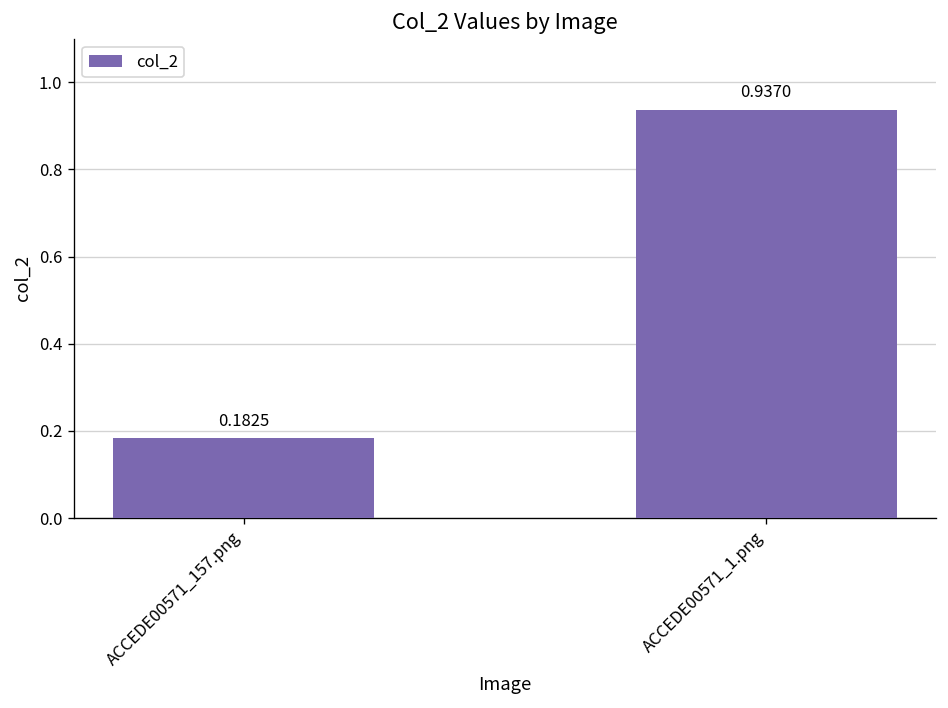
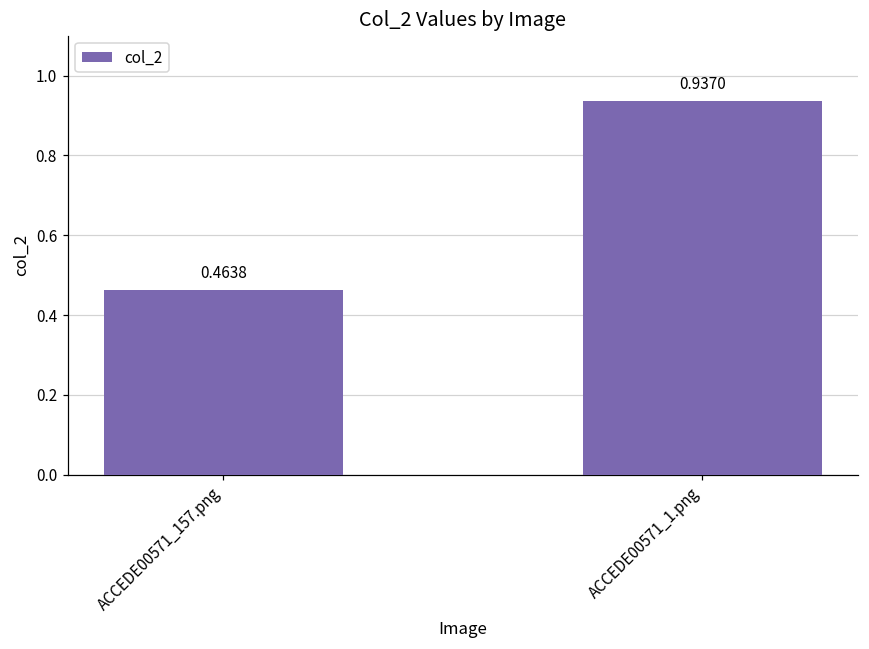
  {
-   "ACCEDE00571_157.png": 0.1825,
+   "ACCEDE00571_157.png": 0.4638,
    "ACCEDE00571_1.png": 0.9370
  }
